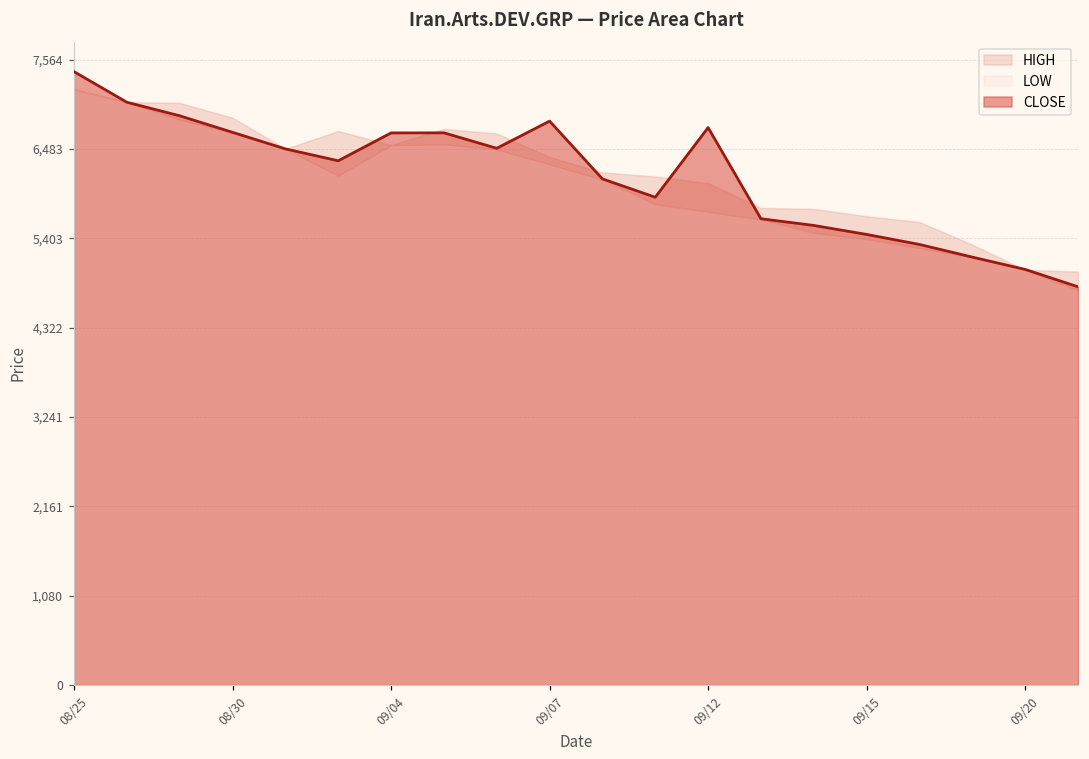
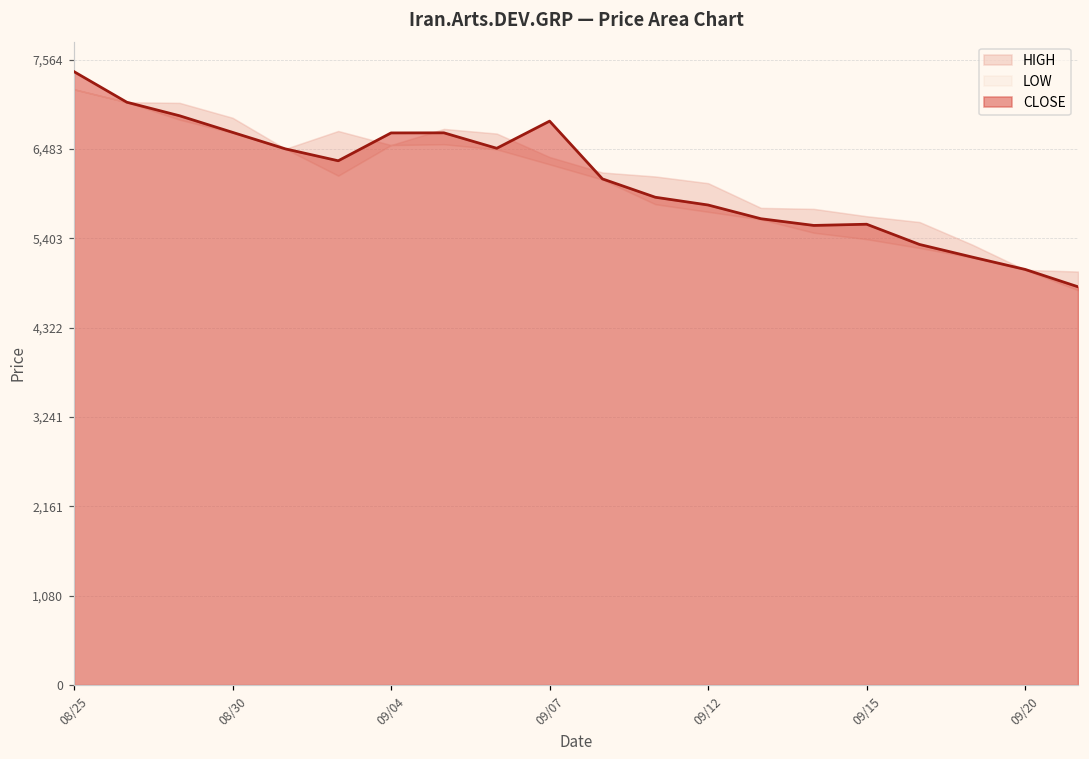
  {
    "CLOSE": {
      "08/25": "7,400",
      "09/04": "6,700",
      "09/07": "6,800",
-     "09/12": "6,700",
-     "09/15": "5,400"
+     "09/12": "5,800",
+     "09/15": "5,600"
    }
  }
